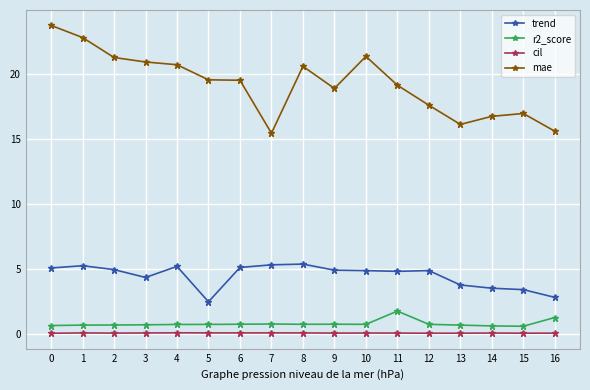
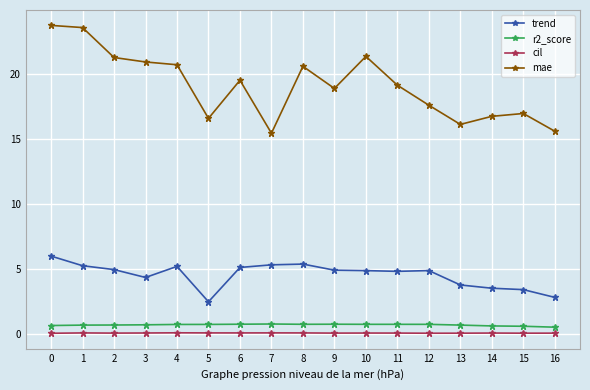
  {
    "trend": {
-     "0": 5.1,
+     "0": 6.0,
      "1": 5.2,
      "2": 4.9,
      "3": 4.3,
      "4": 5.2,
      "5": 2.5,
      "6": 5.1,
      "7": 5.3,
      "8": 5.4,
      "9": 4.9,
      "10": 4.9,
      "11": 4.8,
      "12": 4.9,
      "13": 3.8,
      "14": 3.5,
      "15": 3.4,
      "16": 2.8
    },
    "r2_score": {
      "0": 0.6,
      "1": 0.7,
      "2": 0.7,
      "3": 0.7,
      "4": 0.7,
      "5": 0.7,
      "6": 0.7,
      "7": 0.8,
      "8": 0.7,
      "9": 0.7,
      "10": 0.7,
-     "11": 1.7,
+     "11": 0.7,
      "12": 0.7,
      "13": 0.7,
      "14": 0.6,
      "15": 0.6,
-     "16": 1.3
+     "16": 0.5
    },
    "cil": {
      "0": 0.0,
      "1": 0.1,
      "2": 0.1,
      "3": 0.1,
      "4": 0.1,
      "5": 0.1,
      "6": 0.1,
      "7": 0.1,
      "8": 0.1,
      "9": 0.1,
      "10": 0.1,
      "11": 0.1,
      "12": 0.0,
      "13": 0.0,
      "14": 0.1,
      "15": 0.0,
      "16": 0.0
    },
    "mae": {
      "0": 23.8,
-     "1": 22.8,
+     "1": 23.6,
      "2": 21.3,
      "3": 20.9,
      "4": 20.7,
-     "5": 19.6,
+     "5": 16.6,
      "6": 19.5,
      "7": 15.4,
      "8": 20.6,
      "9": 18.9,
      "10": 21.4,
      "11": 19.1,
      "12": 17.6,
      "13": 16.1,
      "14": 16.7,
      "15": 17.0,
      "16": 15.6
    }
  }
